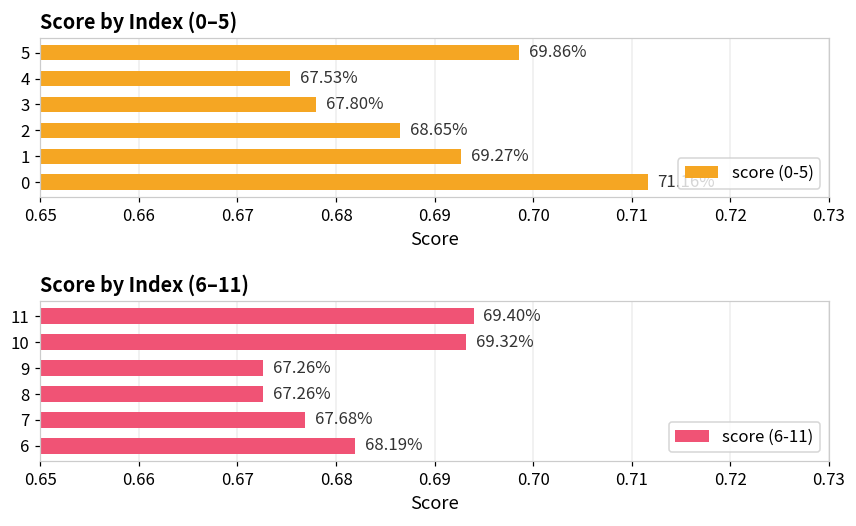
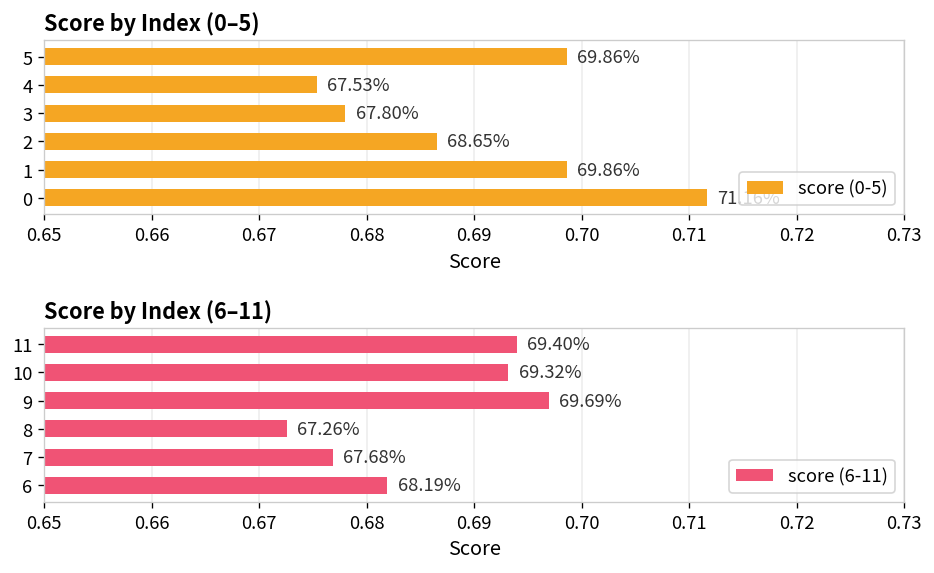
  {
    "Score by Index (0–5)": {
      "5": "69.86%",
      "4": "67.53%",
      "3": "67.80%",
      "2": "68.65%",
-     "1": "69.27%"
+     "1": "69.86%"
    },
    "Score by Index (6–11)": {
      "11": "69.40%",
      "10": "69.32%",
-     "9": "67.26%",
+     "9": "69.69%",
      "8": "67.26%",
      "7": "67.68%",
      "6": "68.19%"
    }
  }
